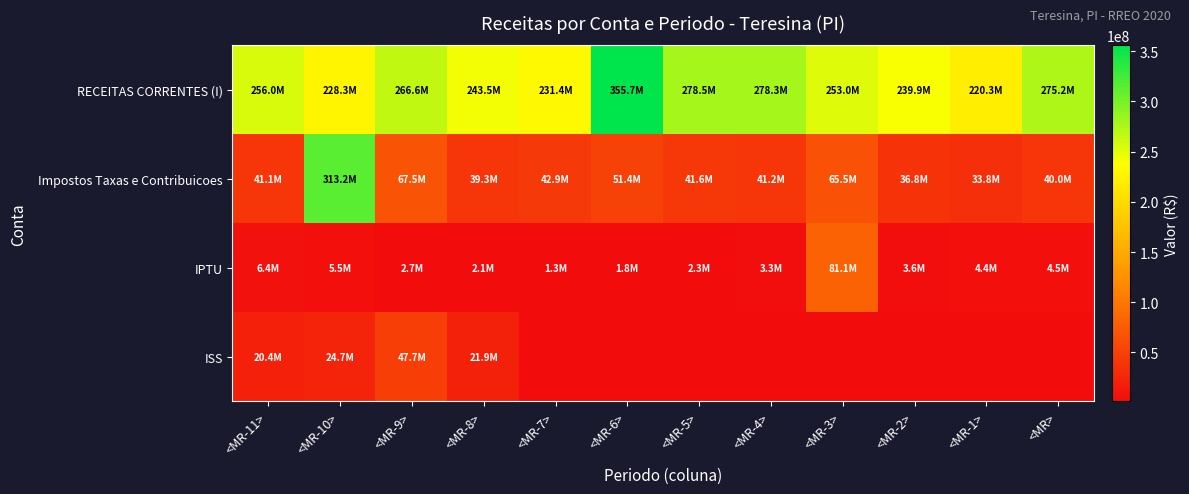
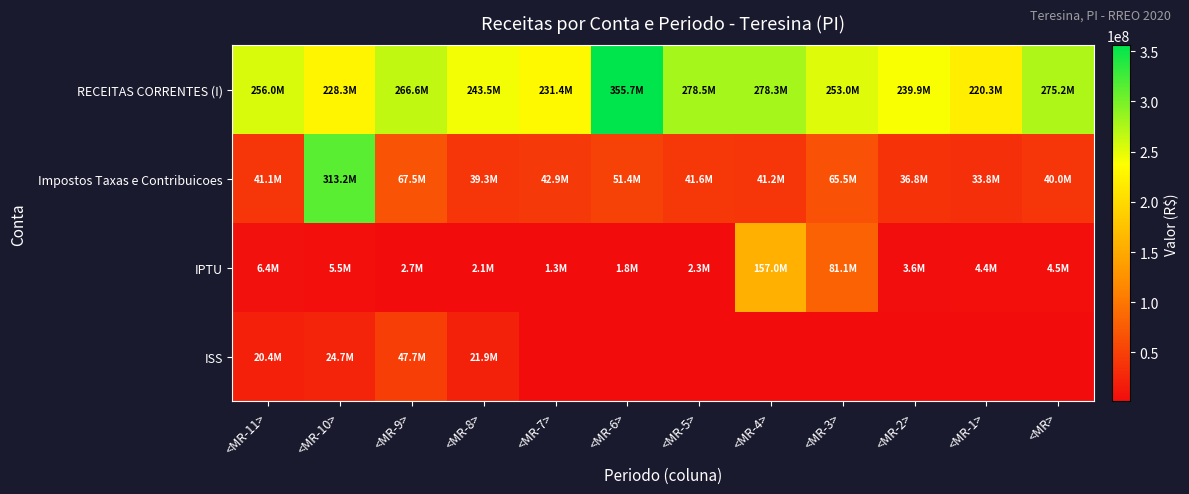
  {
    "RECEITAS CORRENTES (I)": {
      "<MR-11>": "256.0M",
      "<MR-10>": "228.3M",
      "<MR-9>": "266.6M",
      "<MR-8>": "243.5M",
      "<MR-7>": "231.4M",
      "<MR-6>": "355.7M",
      "<MR-5>": "278.5M",
      "<MR-4>": "278.3M",
      "<MR-3>": "253.0M",
      "<MR-2>": "239.9M",
      "<MR-1>": "220.3M",
      "<MR>": "275.2M"
    },
    "Impostos Taxas e Contribuicoes": {
      "<MR-11>": "41.1M",
      "<MR-10>": "313.2M",
      "<MR-9>": "67.5M",
      "<MR-8>": "39.3M",
      "<MR-7>": "42.9M",
      "<MR-6>": "51.4M",
      "<MR-5>": "41.6M",
      "<MR-4>": "41.2M",
      "<MR-3>": "65.5M",
      "<MR-2>": "36.8M",
      "<MR-1>": "33.8M",
      "<MR>": "40.0M"
    },
    "IPTU": {
      "<MR-11>": "6.4M",
      "<MR-10>": "5.5M",
      "<MR-9>": "2.7M",
      "<MR-8>": "2.1M",
      "<MR-7>": "1.3M",
      "<MR-6>": "1.8M",
      "<MR-5>": "2.3M",
-     "<MR-4>": "3.3M",
+     "<MR-4>": "157.0M",
      "<MR-3>": "81.1M",
      "<MR-2>": "3.6M",
      "<MR-1>": "4.4M",
      "<MR>": "4.5M"
    },
    "ISS": {
      "<MR-11>": "20.4M",
      "<MR-10>": "24.7M",
      "<MR-9>": "47.7M",
      "<MR-8>": "21.9M"
    }
  }
